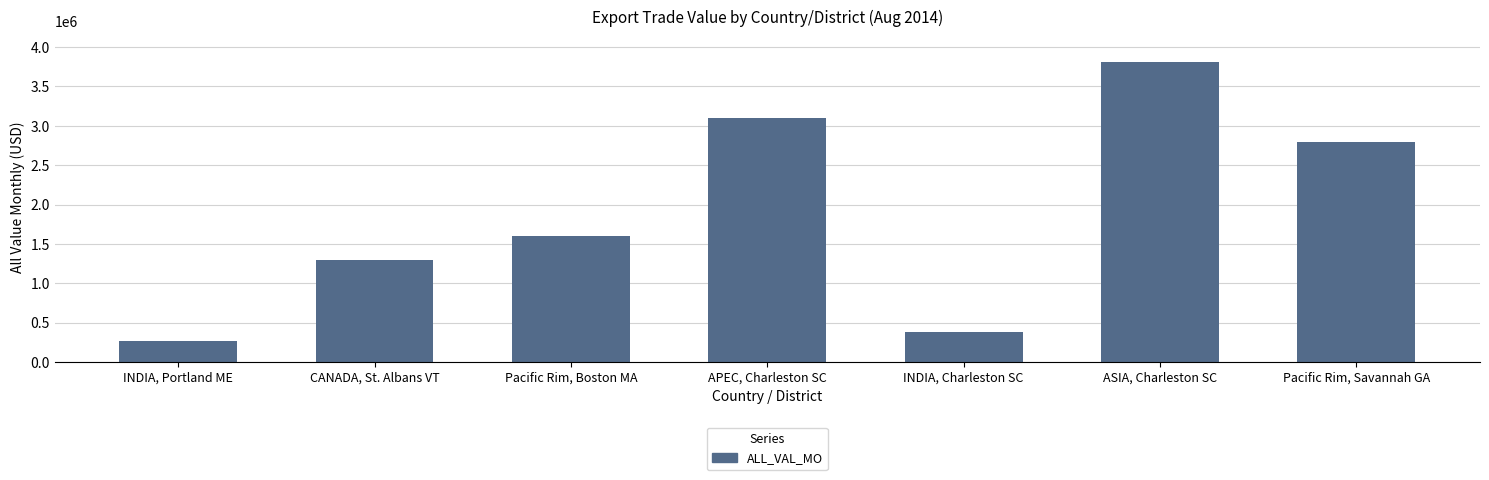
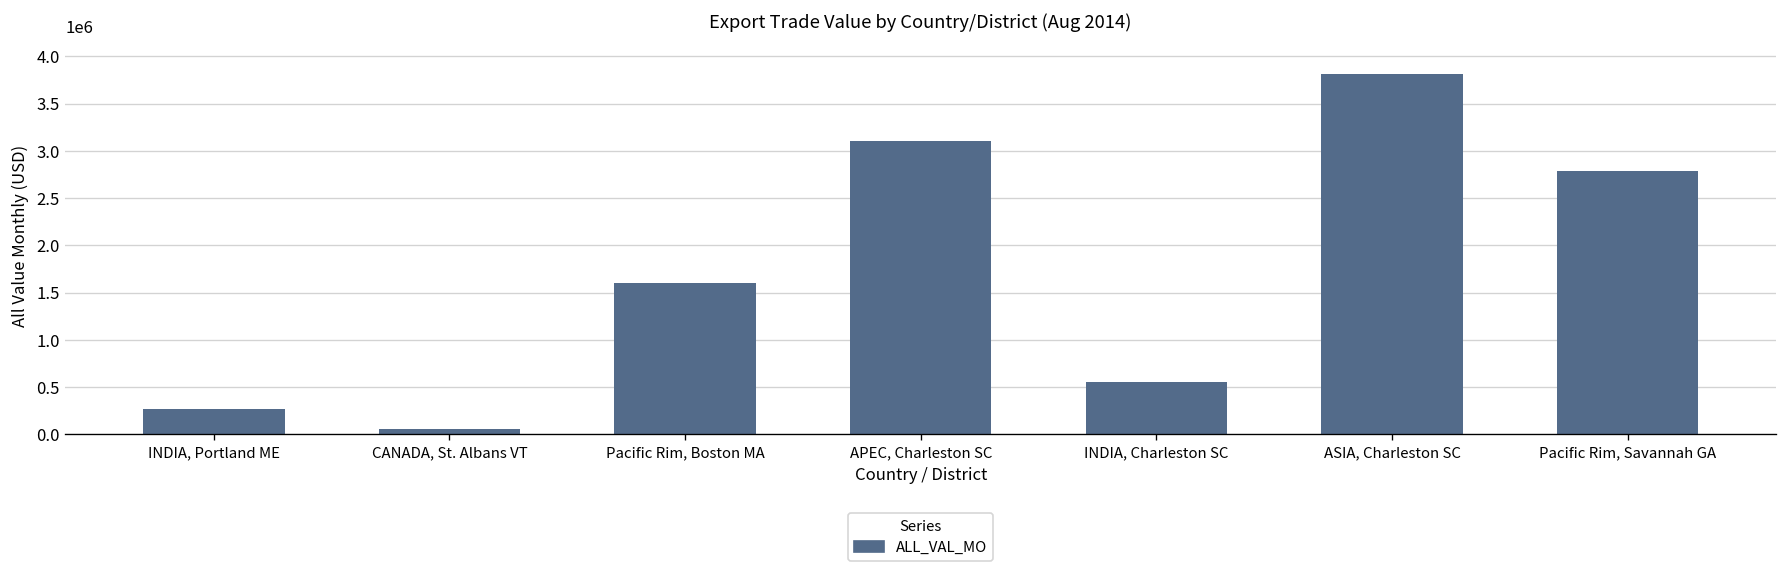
  {
    "INDIA, Portland ME": 300000,
-   "CANADA, St. Albans VT": 1300000,
+   "CANADA, St. Albans VT": 100000,
    "Pacific Rim, Boston MA": 1600000,
    "APEC, Charleston SC": 3100000,
-   "INDIA, Charleston SC": 400000,
+   "INDIA, Charleston SC": 600000,
    "ASIA, Charleston SC": 3800000,
    "Pacific Rim, Savannah GA": 2800000
  }
